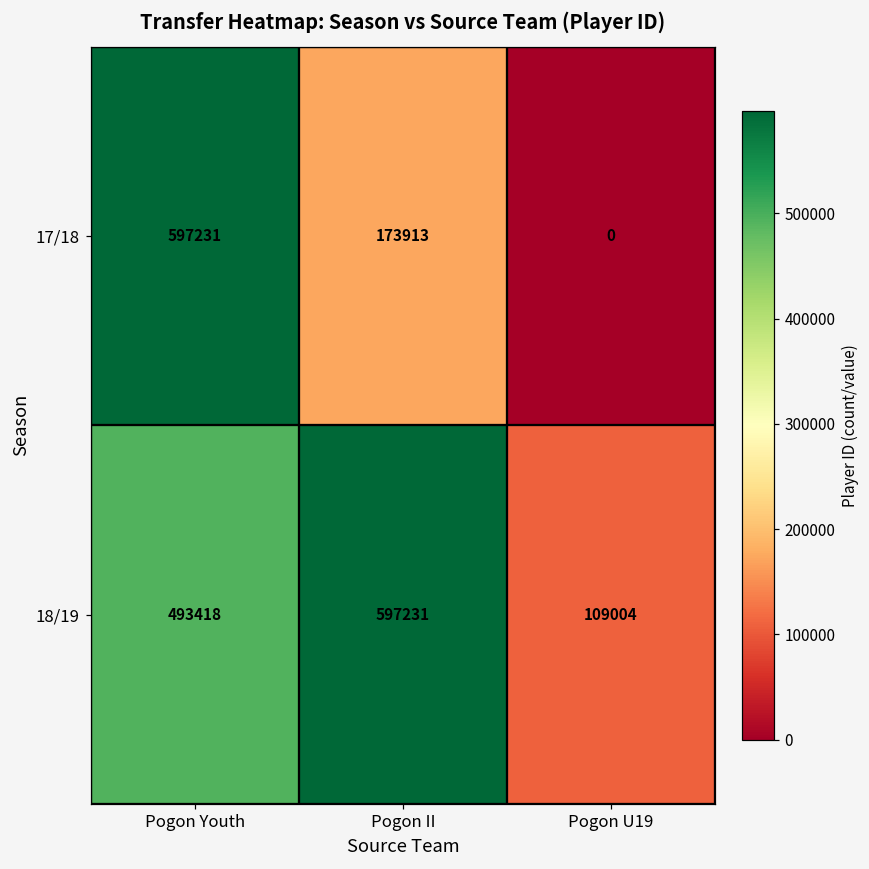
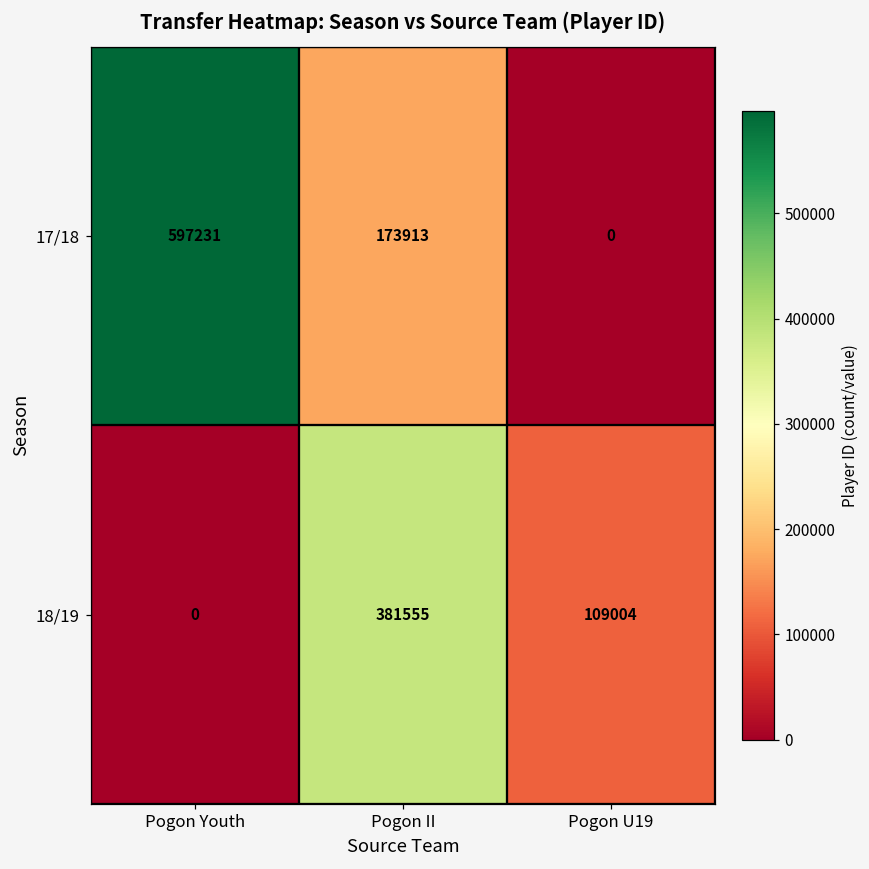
  {
    "17/18": {
      "Pogon Youth": 597231,
      "Pogon II": 173913,
      "Pogon U19": 0
    },
    "18/19": {
-     "Pogon Youth": 493418,
-     "Pogon II": 597231,
+     "Pogon Youth": 0,
+     "Pogon II": 381555,
      "Pogon U19": 109004
    }
  }
